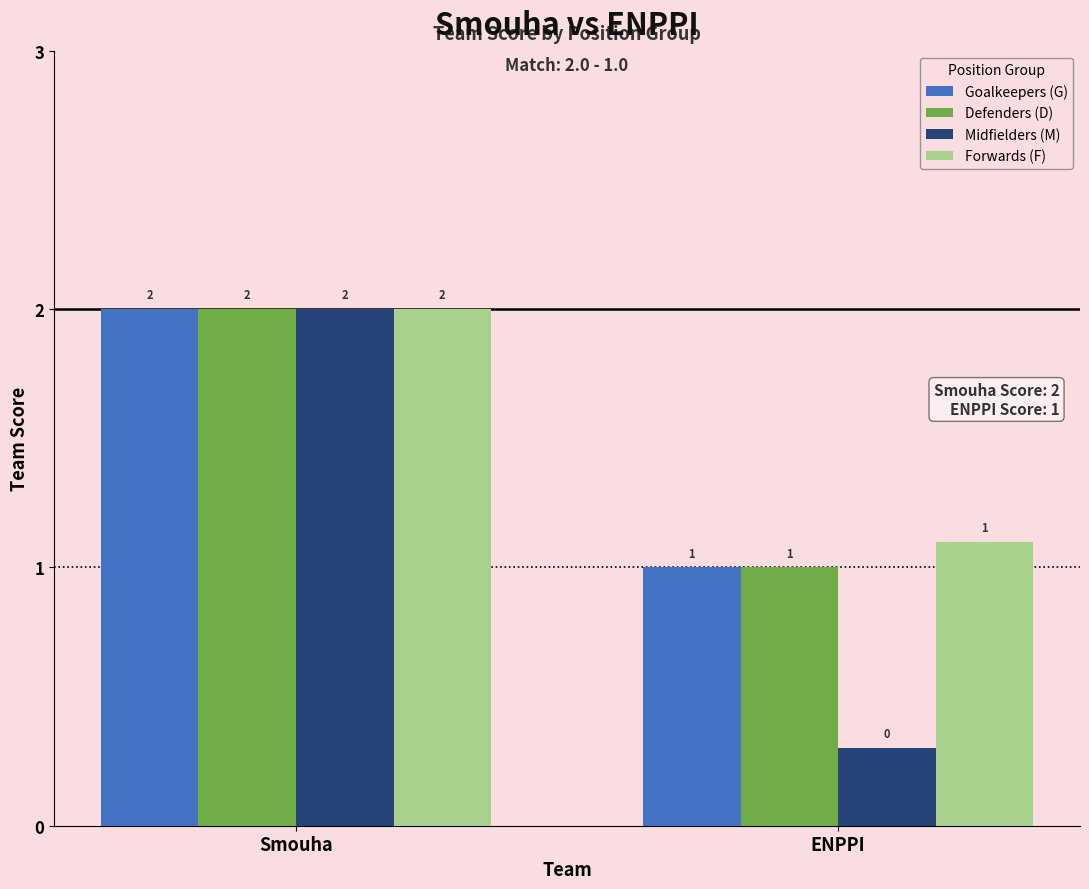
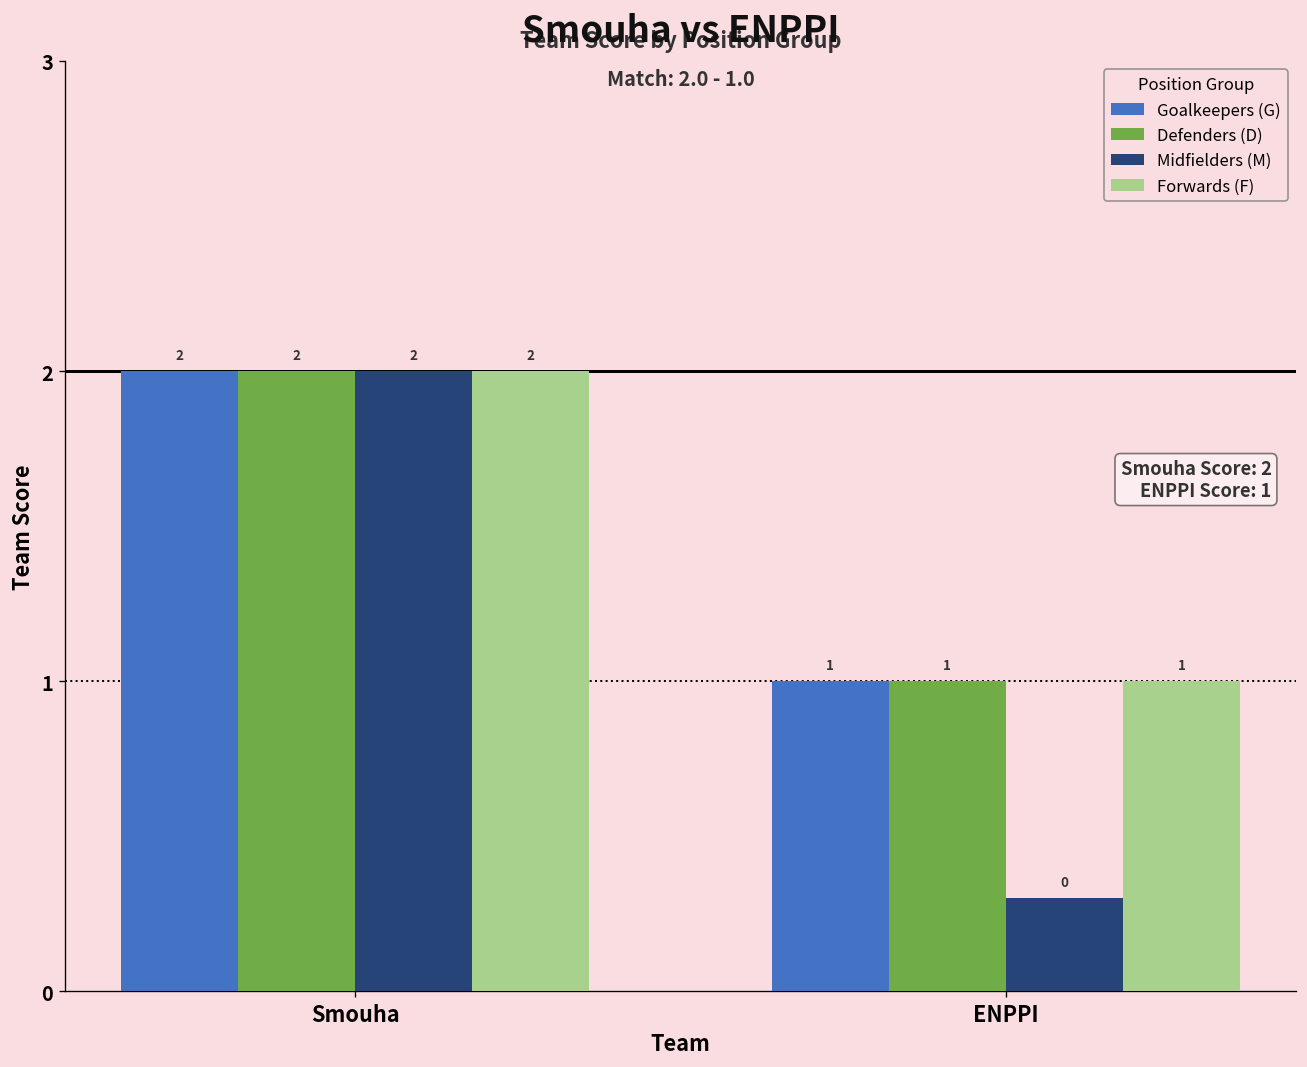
  {
    "Goalkeepers (G)": {
      "Smouha": 2,
      "ENPPI": 1
    },
    "Defenders (D)": {
      "Smouha": 2,
      "ENPPI": 1
    },
    "Midfielders (M)": {
      "Smouha": 2,
      "ENPPI": 0
    },
    "Forwards (F)": {
-     "ENPPI": 1.1
+     "ENPPI": 1.0
    }
  }
